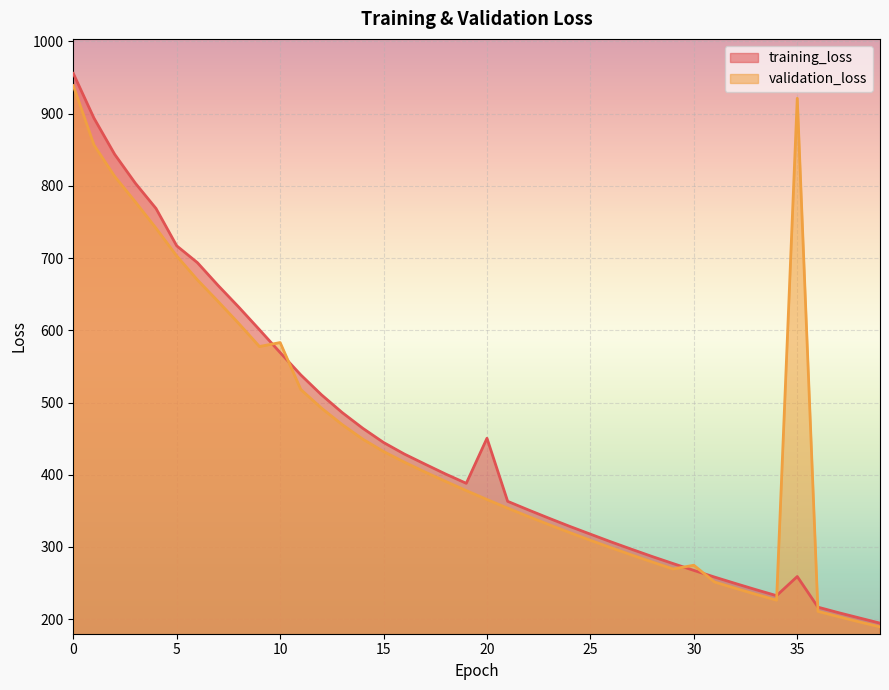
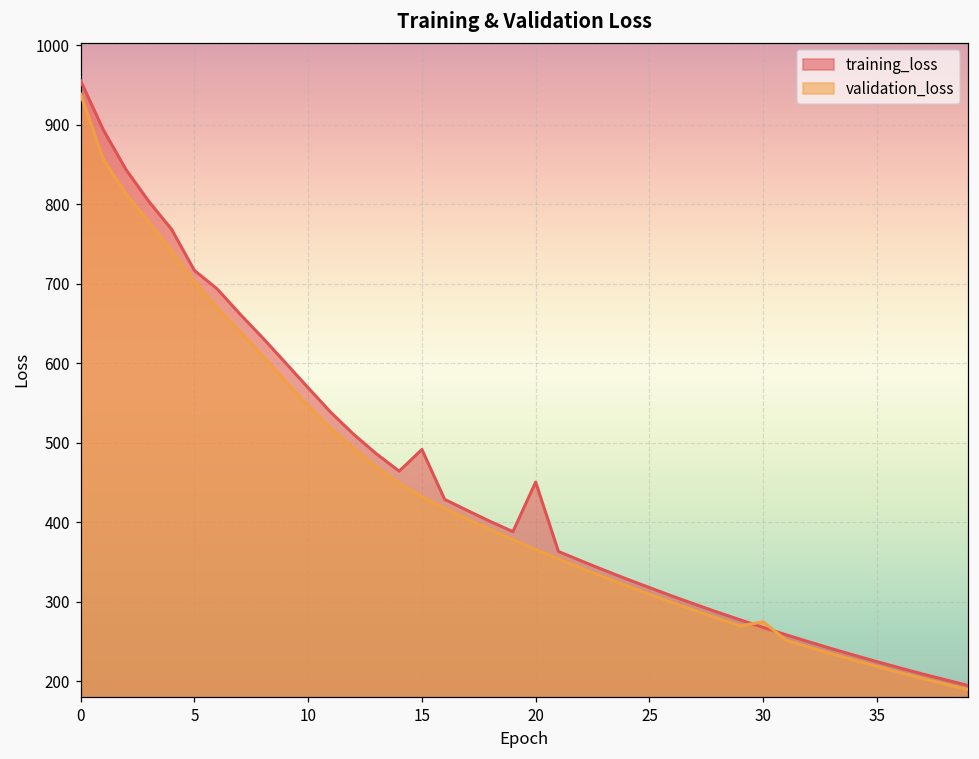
  {
    "training_loss": {
      "0": 960,
      "5": 720,
      "10": 570,
-     "15": 440,
+     "15": 490,
      "20": 450,
      "25": 320,
      "30": 270,
-     "35": 260
+     "35": 220
    },
    "validation_loss": {
      "0": 940,
      "5": 700,
-     "10": 580,
+     "10": 550,
      "15": 430,
      "20": 370,
      "25": 310,
      "30": 270,
-     "35": 920
+     "35": 220
    }
  }
